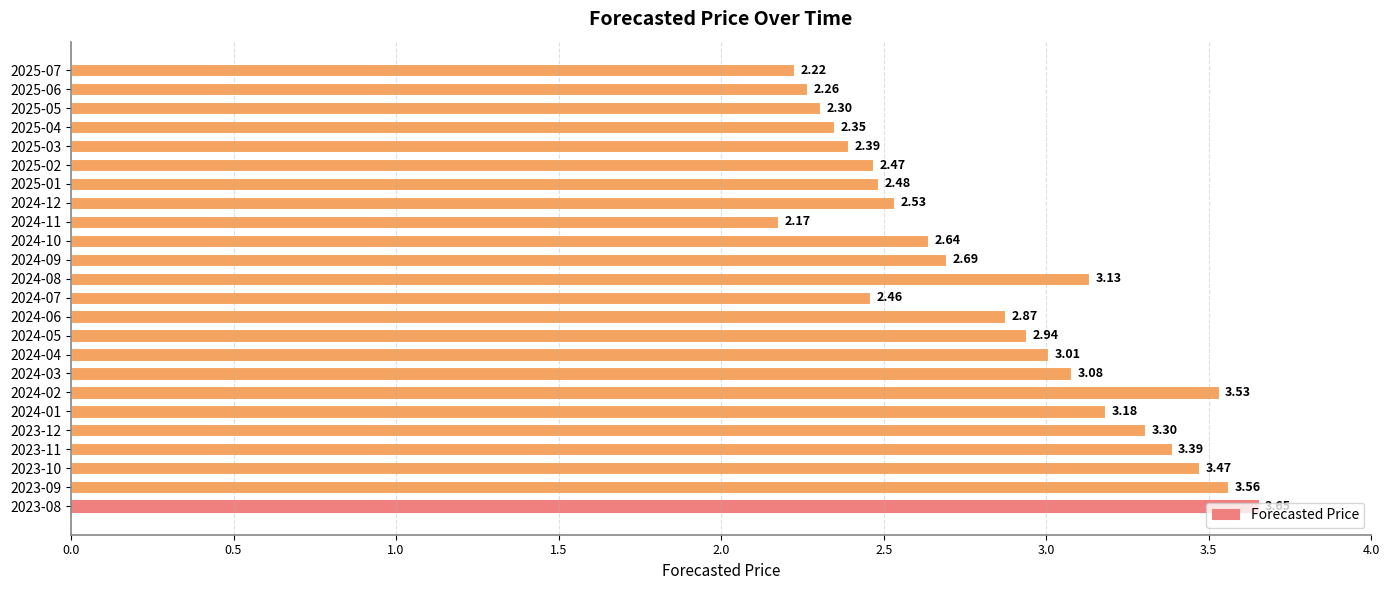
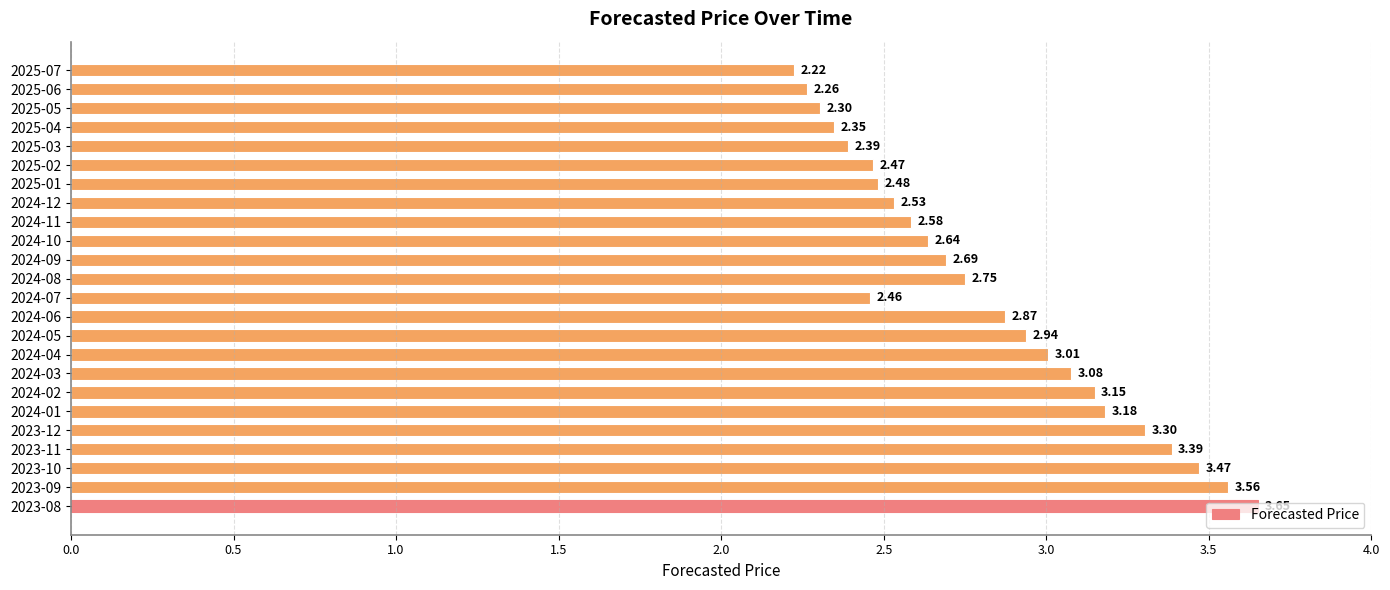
  {
    "2025-07": 2.22,
    "2025-06": 2.26,
    "2025-05": 2.30,
    "2025-04": 2.35,
    "2025-03": 2.39,
    "2025-02": 2.47,
    "2025-01": 2.48,
    "2024-12": 2.53,
-   "2024-11": 2.17,
+   "2024-11": 2.58,
    "2024-10": 2.64,
    "2024-09": 2.69,
-   "2024-08": 3.13,
+   "2024-08": 2.75,
    "2024-07": 2.46,
    "2024-06": 2.87,
    "2024-05": 2.94,
    "2024-04": 3.01,
    "2024-03": 3.08,
-   "2024-02": 3.53,
+   "2024-02": 3.15,
    "2024-01": 3.18,
    "2023-12": 3.30,
    "2023-11": 3.39,
    "2023-10": 3.47,
    "2023-09": 3.56
  }
